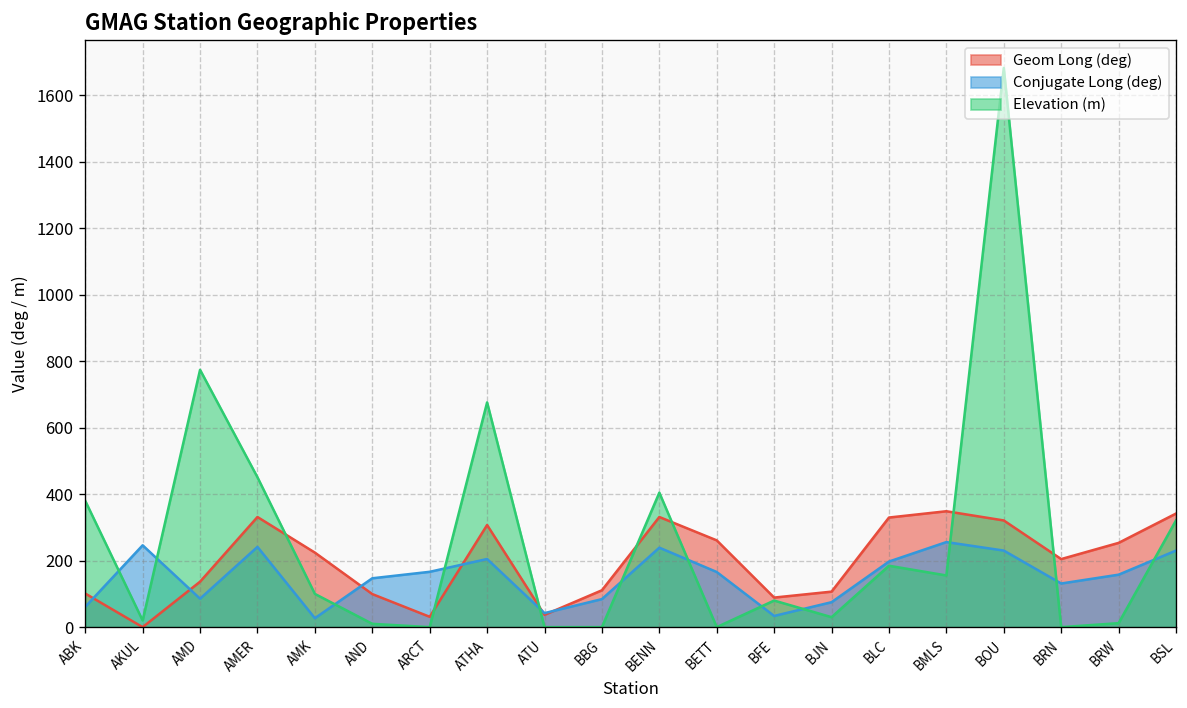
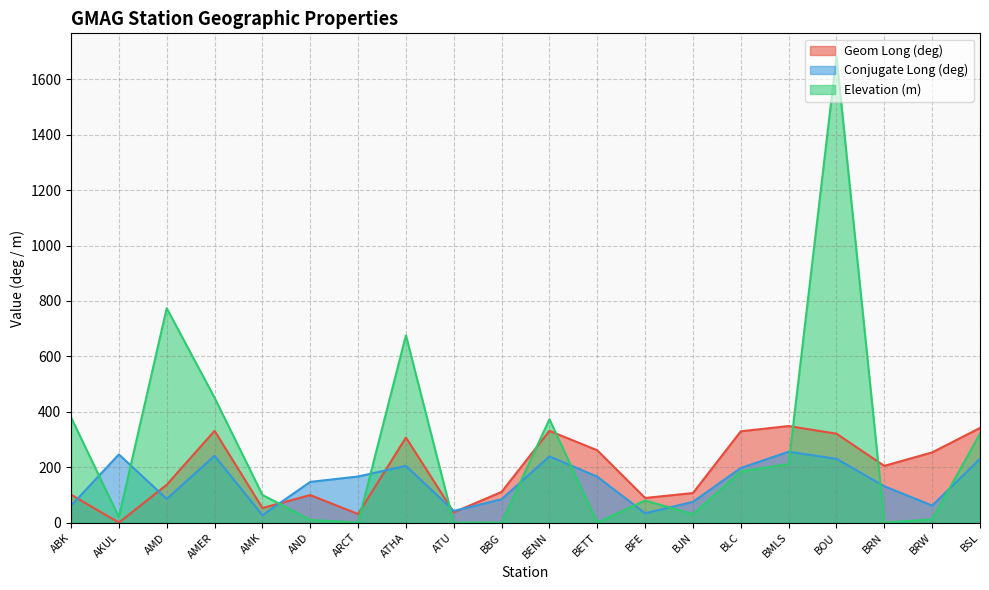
  {
    "Geom Long (deg)": {
      "ABK": 100,
      "AKUL": 0,
      "AMD": 140,
      "AMER": 330,
-     "AMK": 220,
+     "AMK": 50,
      "AND": 100,
      "ARCT": 30,
      "ATHA": 310,
      "BBG": 110,
      "BENN": 330,
      "BETT": 260,
      "BJN": 110,
      "BLC": 330,
      "BMLS": 350,
      "BOU": 320,
      "BRN": 200,
      "BRW": 250,
      "BSL": 340
    },
    "Conjugate Long (deg)": {
      "ABK": 60,
      "AKUL": 250,
      "AMD": 90,
      "AMER": 240,
      "AMK": 30,
      "AND": 150,
      "ARCT": 170,
      "ATHA": 200,
      "BBG": 80,
      "BENN": 240,
      "BETT": 170,
      "BFE": 30,
      "BJN": 80,
      "BLC": 200,
      "BMLS": 260,
      "BOU": 230,
      "BRN": 130,
-     "BRW": 160,
+     "BRW": 60,
      "BSL": 230
    },
    "Elevation (m)": {
      "ABK": 380,
      "AKUL": 20,
      "AMD": 770,
      "AMER": 450,
      "AMK": 100,
      "AND": 10,
      "ARCT": 0,
      "ATHA": 680,
      "ATU": 0,
      "BBG": 0,
-     "BENN": 400,
+     "BENN": 370,
      "BETT": 0,
      "BJN": 30,
      "BLC": 180,
-     "BMLS": 160,
+     "BMLS": 210,
      "BRN": 0,
      "BRW": 10,
      "BSL": 320
    }
  }
